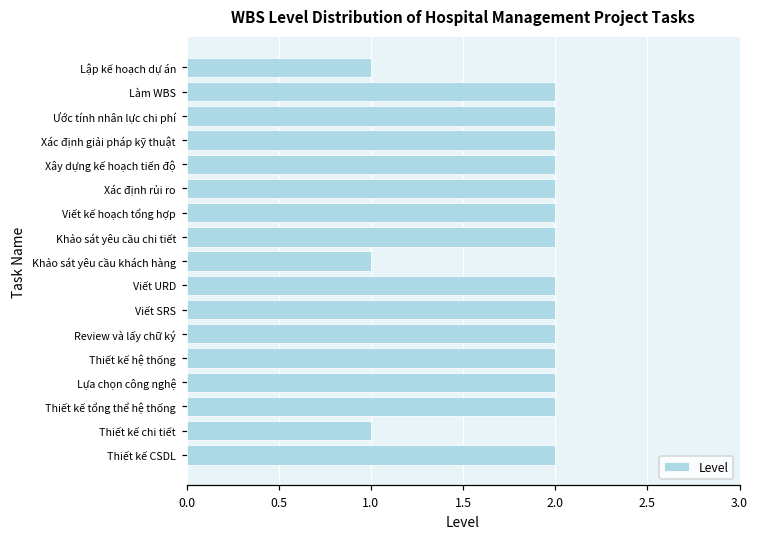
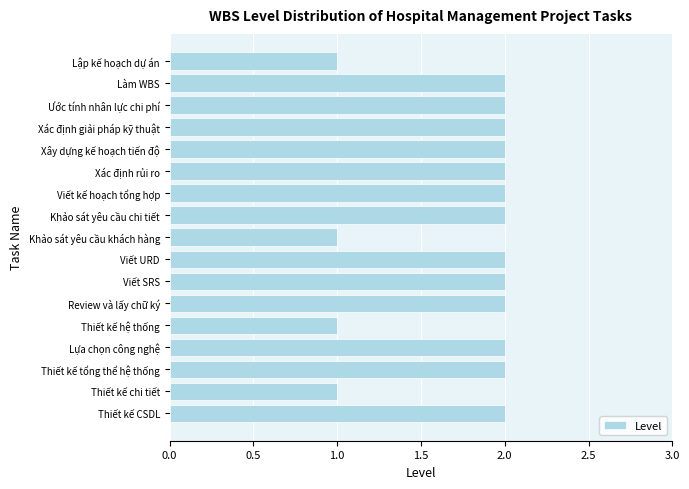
  {
    "Lập kế hoạch dự án": 1,
    "Làm WBS": 2,
    "Ước tính nhân lực chi phí": 2,
    "Xác định giải pháp kỹ thuật": 2,
    "Xây dựng kế hoạch tiến độ": 2,
    "Xác định rủi ro": 2,
    "Viết kế hoạch tổng hợp": 2,
    "Khảo sát yêu cầu chi tiết": 2,
    "Khảo sát yêu cầu khách hàng": 1,
    "Viết URD": 2,
    "Viết SRS": 2,
    "Review và lấy chữ ký": 2,
-   "Thiết kế hệ thống": 2,
+   "Thiết kế hệ thống": 1,
    "Lựa chọn công nghệ": 2,
    "Thiết kế tổng thể hệ thống": 2,
    "Thiết kế chi tiết": 1,
    "Thiết kế CSDL": 2
  }
